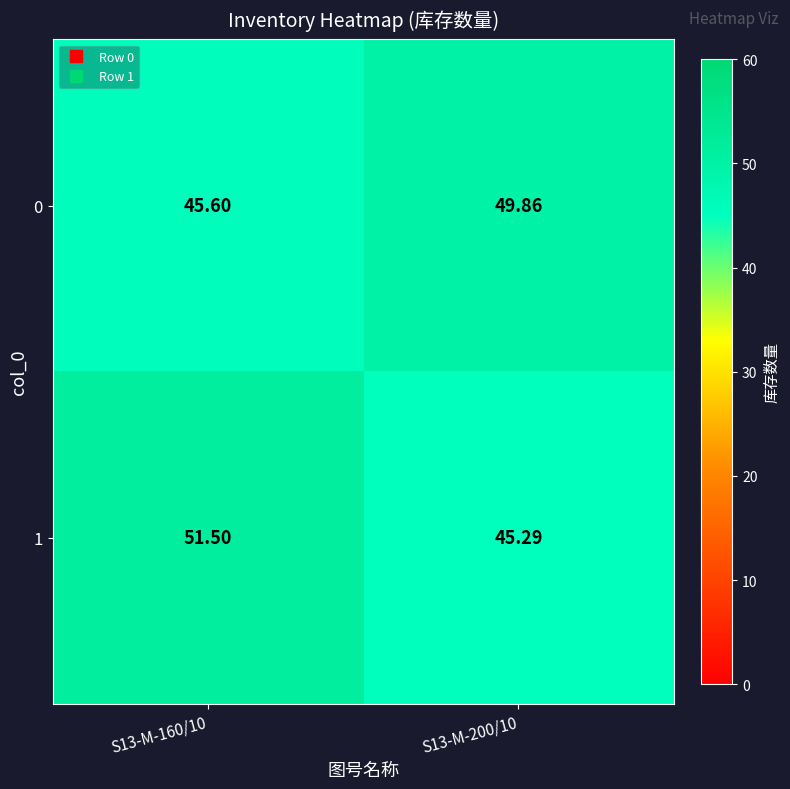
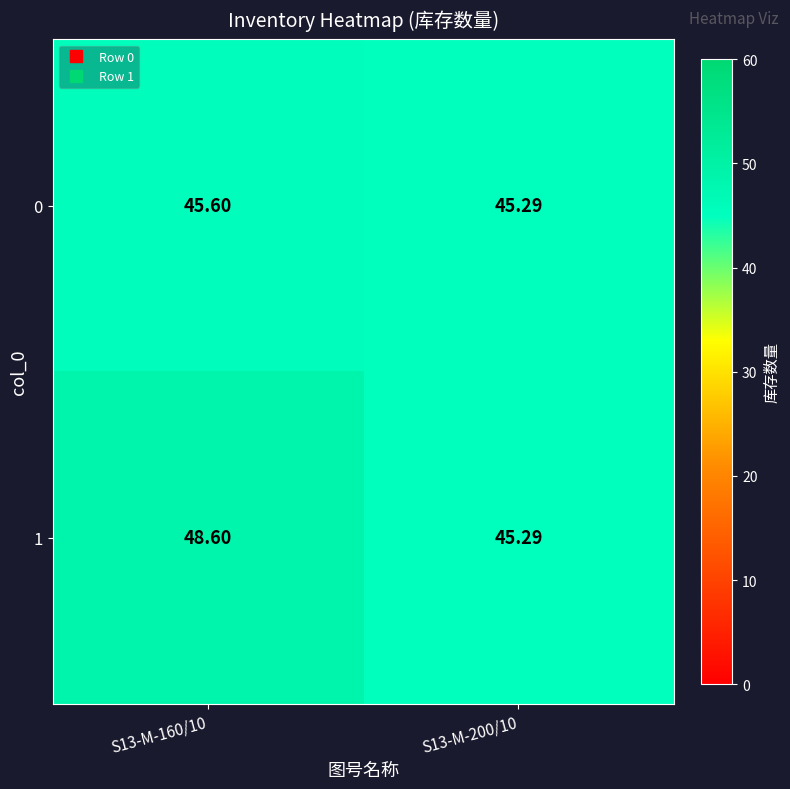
  {
    "0": {
      "S13-M-160/10": 45.60,
-     "S13-M-200/10": 49.86
+     "S13-M-200/10": 45.29
    },
    "1": {
-     "S13-M-160/10": 51.50,
+     "S13-M-160/10": 48.60,
      "S13-M-200/10": 45.29
    }
  }
